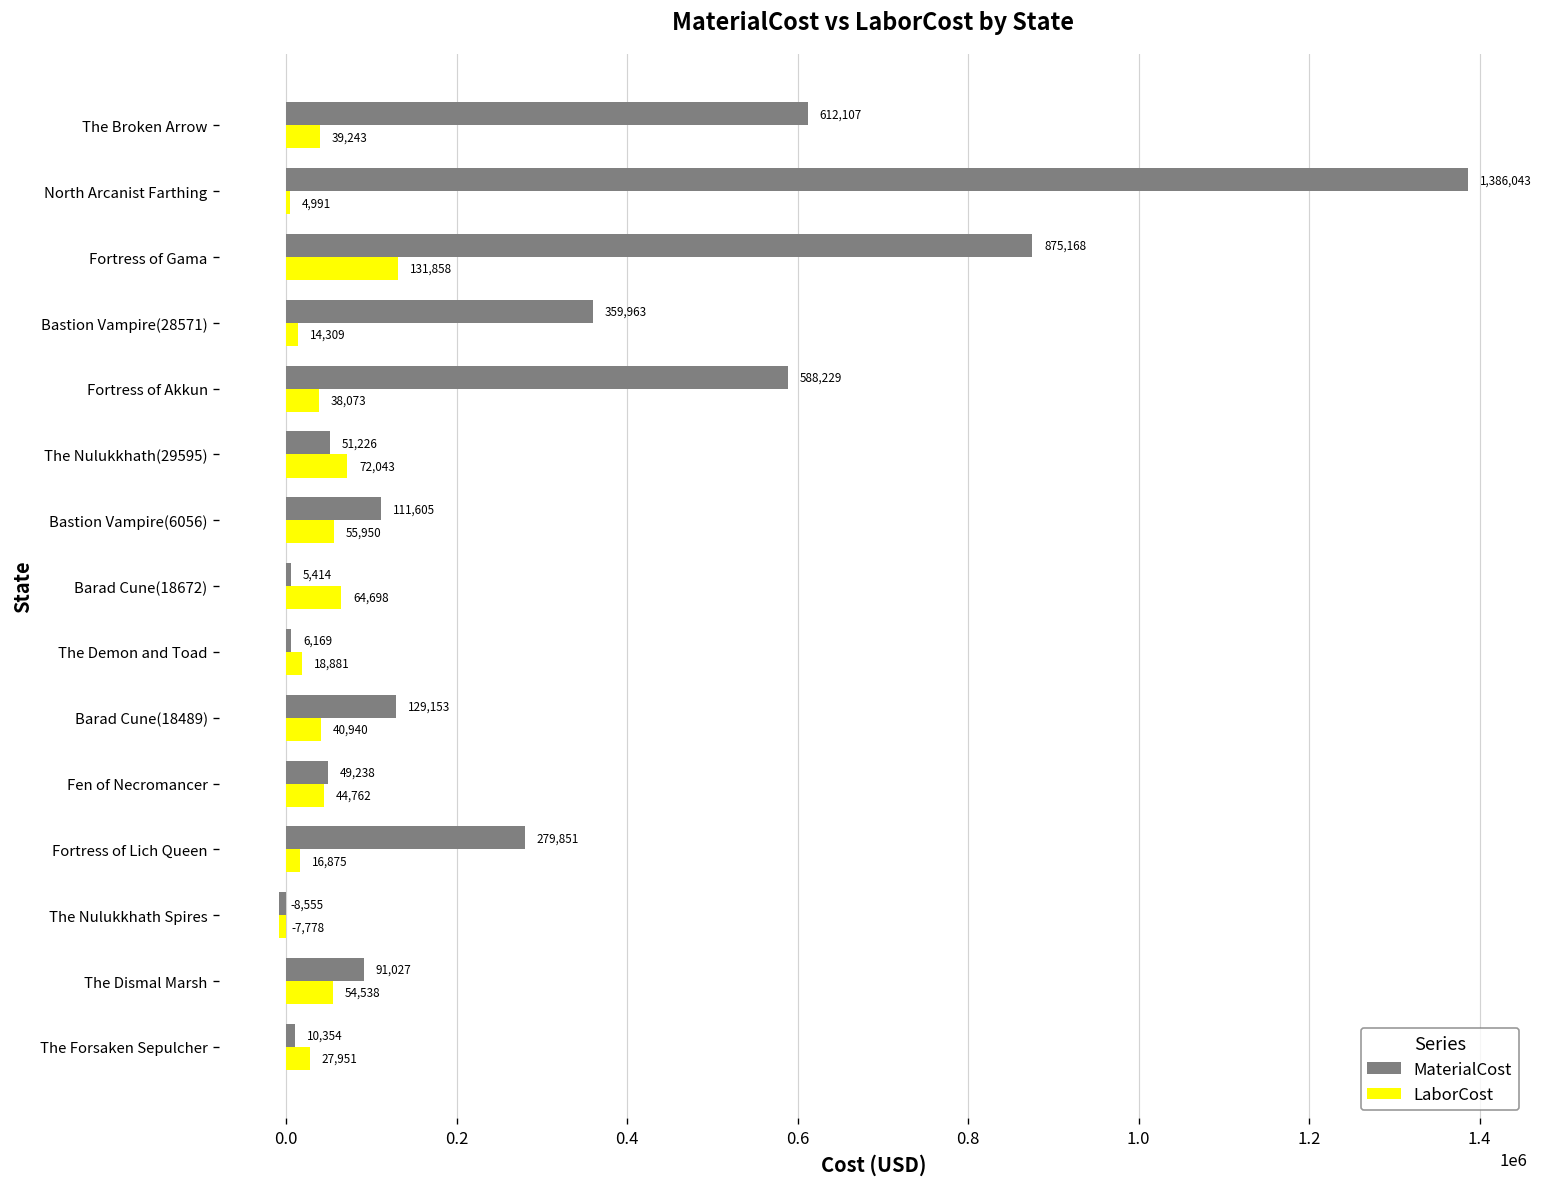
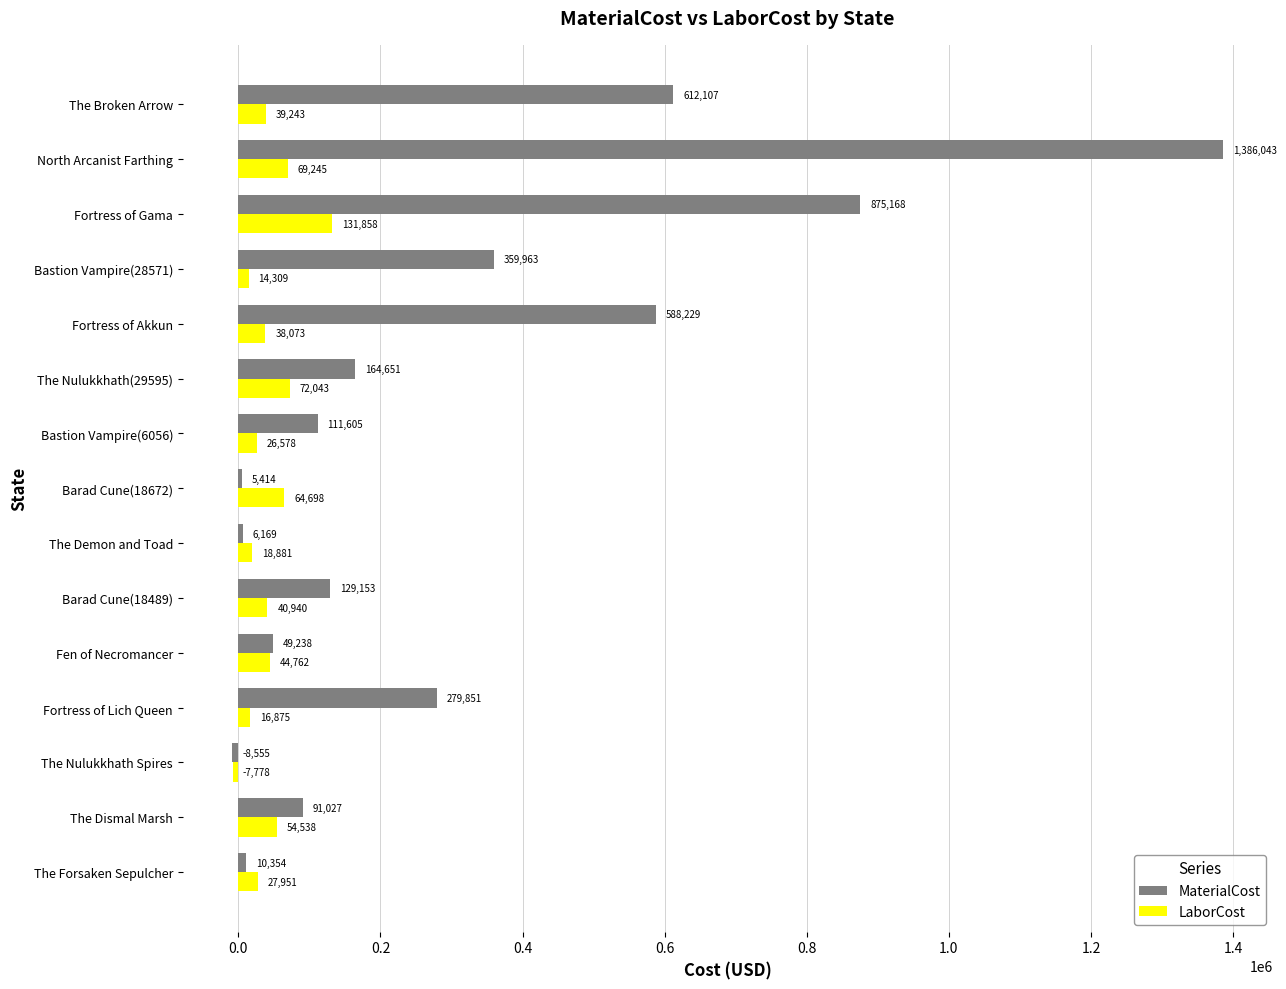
  {
    "MaterialCost": {
      "The Broken Arrow": "612,107",
      "North Arcanist Farthing": "1,386,043",
      "Fortress of Gama": "875,168",
      "Bastion Vampire(28571)": "359,963",
      "Fortress of Akkun": "588,229",
-     "The Nulukkhath(29595)": "51,226",
+     "The Nulukkhath(29595)": "164,651",
      "Bastion Vampire(6056)": "111,605",
      "Barad Cune(18672)": "5,414",
      "The Demon and Toad": "6,169",
      "Barad Cune(18489)": "129,153",
      "Fen of Necromancer": "49,238",
      "Fortress of Lich Queen": "279,851",
      "The Nulukkhath Spires": "-8,555",
      "The Dismal Marsh": "91,027",
      "The Forsaken Sepulcher": "10,354"
    },
    "LaborCost": {
      "The Broken Arrow": "39,243",
-     "North Arcanist Farthing": "4,991",
+     "North Arcanist Farthing": "69,245",
      "Fortress of Gama": "131,858",
      "Bastion Vampire(28571)": "14,309",
      "Fortress of Akkun": "38,073",
      "The Nulukkhath(29595)": "72,043",
-     "Bastion Vampire(6056)": "55,950",
+     "Bastion Vampire(6056)": "26,578",
      "Barad Cune(18672)": "64,698",
      "The Demon and Toad": "18,881",
      "Barad Cune(18489)": "40,940",
      "Fen of Necromancer": "44,762",
      "Fortress of Lich Queen": "16,875",
      "The Nulukkhath Spires": "-7,778",
      "The Dismal Marsh": "54,538",
      "The Forsaken Sepulcher": "27,951"
    }
  }
